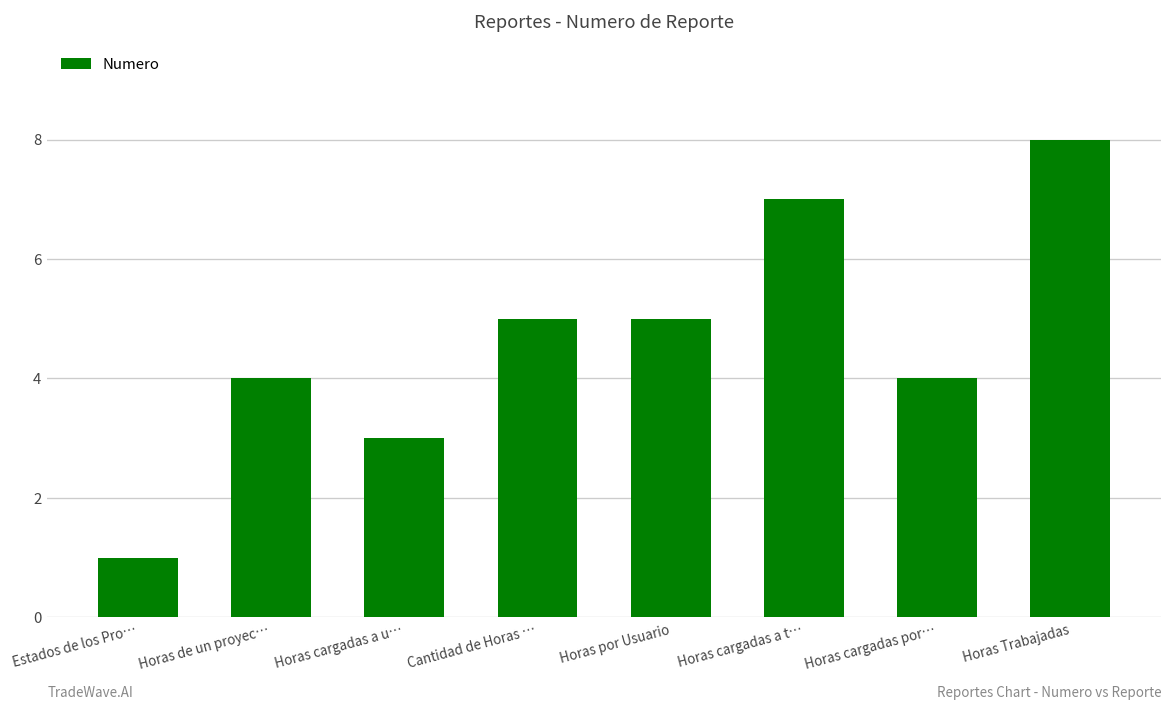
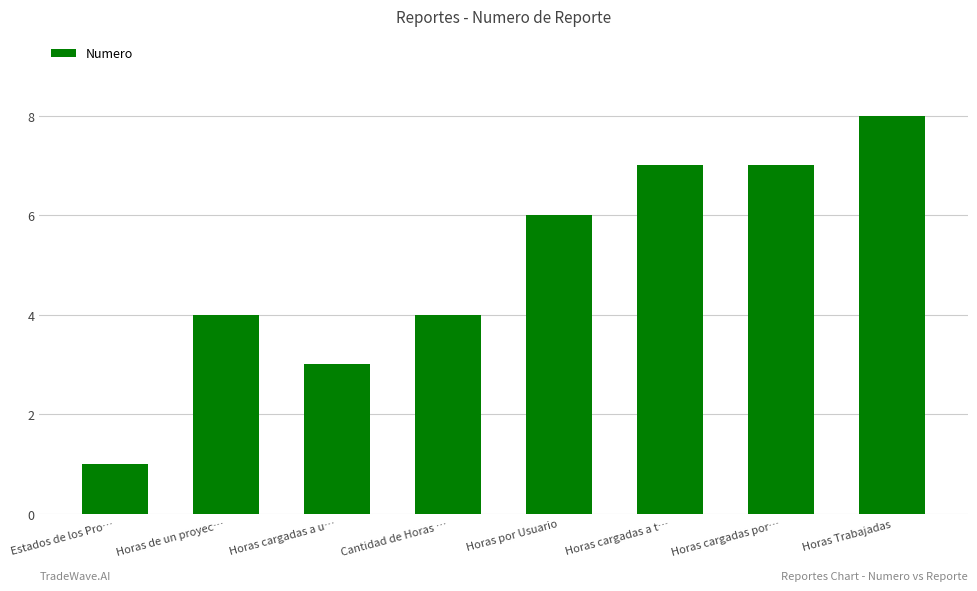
  {
    "Estados de los Pro…": 1,
    "Horas de un proyec…": 4,
    "Horas cargadas a u…": 3,
-   "Cantidad de Horas …": 5,
-   "Horas por Usuario": 5,
+   "Cantidad de Horas …": 4,
+   "Horas por Usuario": 6,
    "Horas cargadas a t…": 7,
-   "Horas cargadas por…": 4,
+   "Horas cargadas por…": 7,
    "Horas Trabajadas": 8
  }
